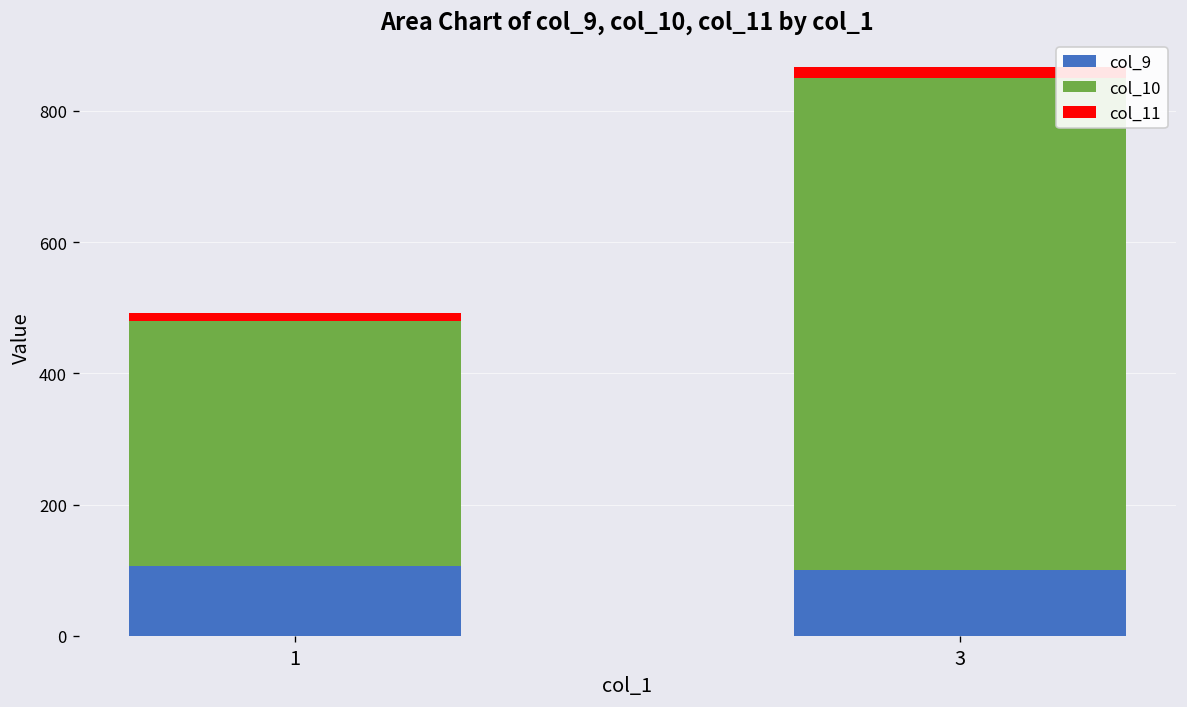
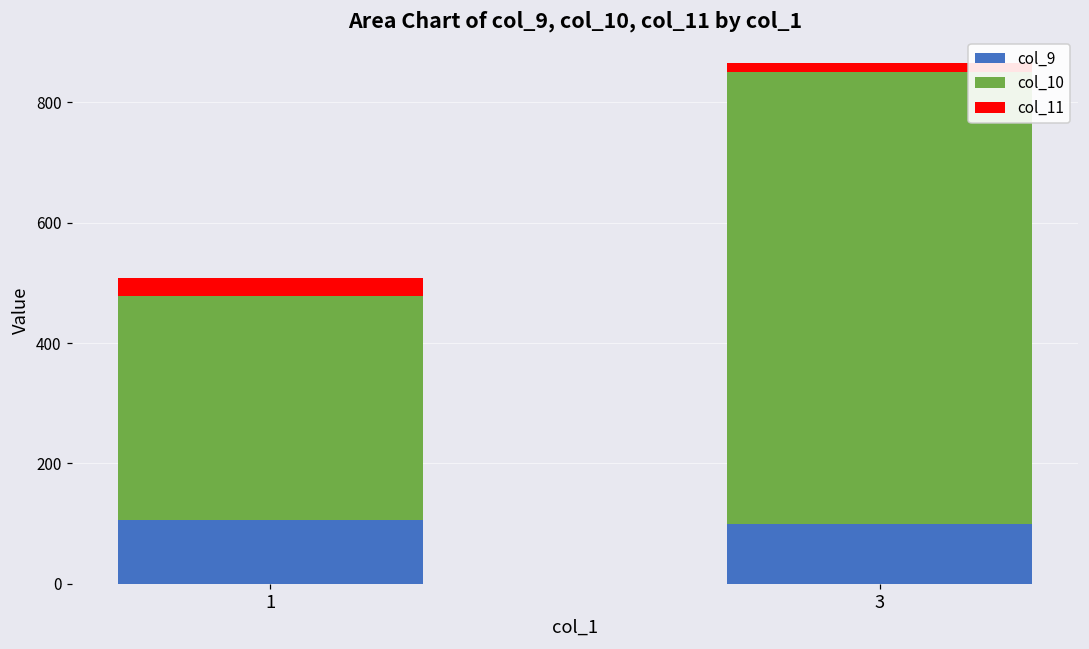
  {
    "col_9": {
      "1": 110,
      "3": 100
    },
    "col_10": {
      "1": 370,
      "3": 750
    },
    "col_11": {
-     "1": 10,
+     "1": 30,
      "3": 20
    }
  }
